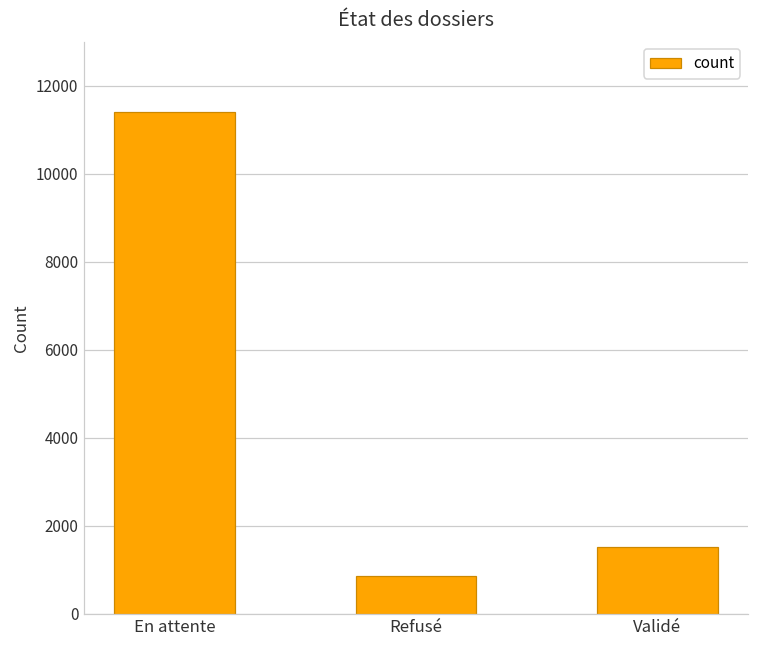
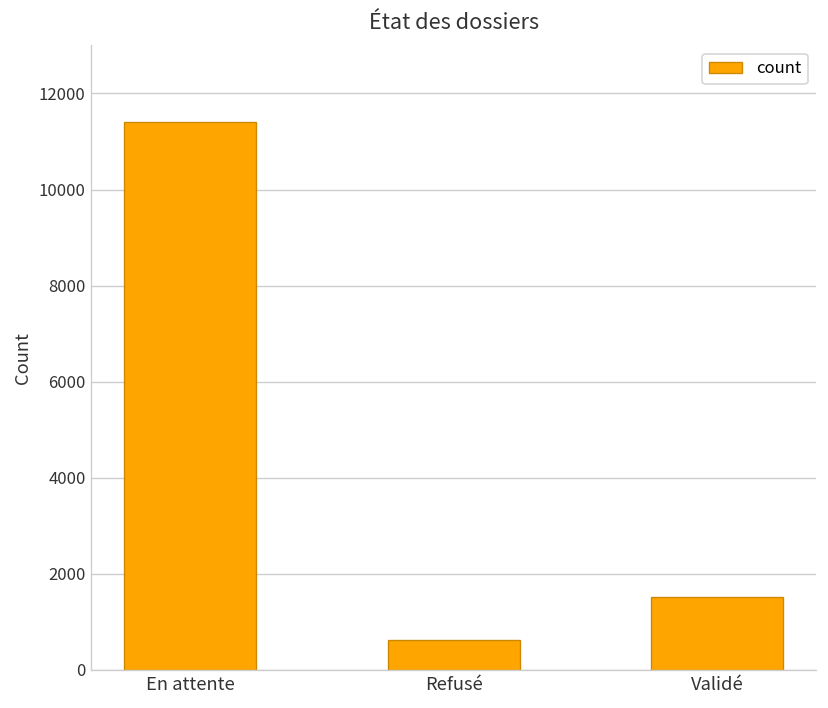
  {
    "En attente": 11400,
-   "Refusé": 900,
+   "Refusé": 600,
    "Validé": 1500
  }
